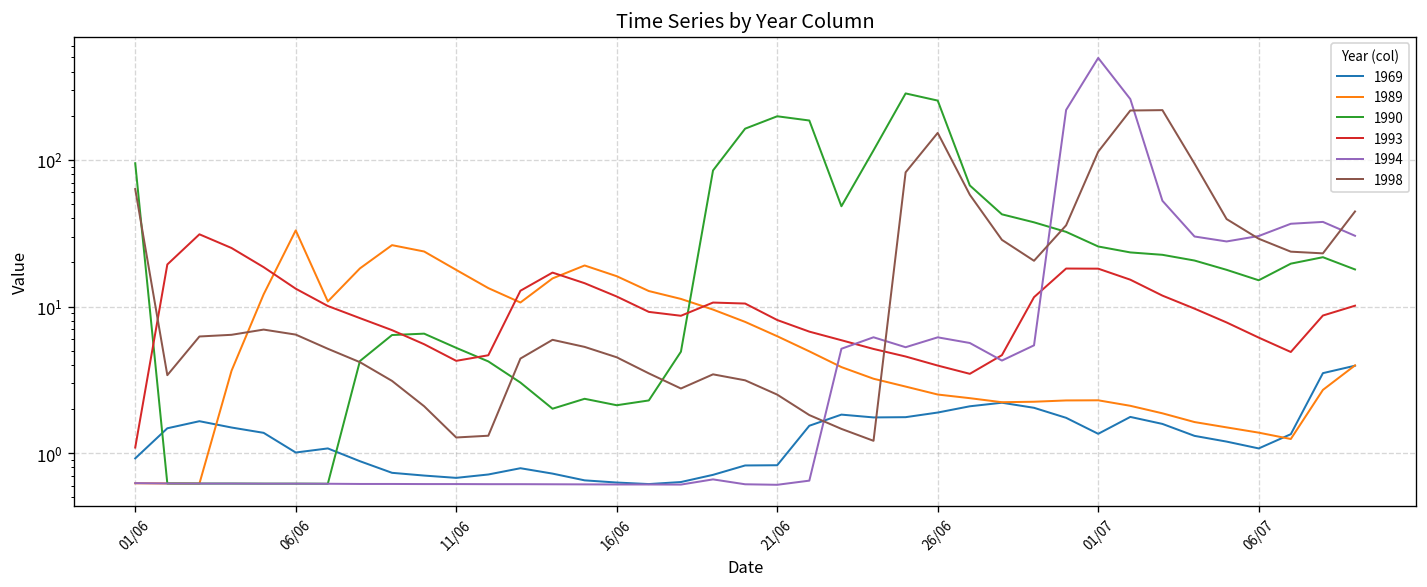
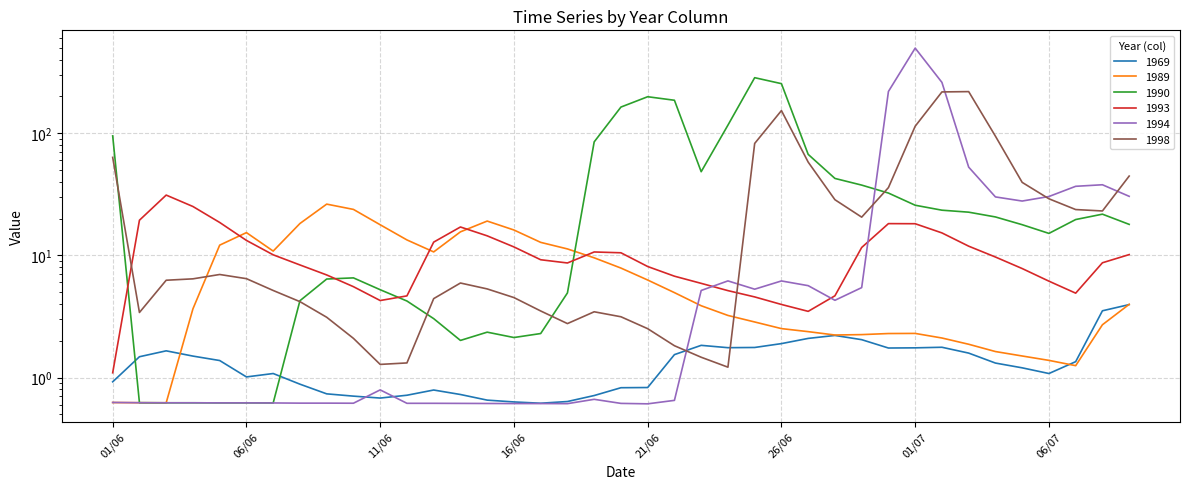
  {
    "1969": {
      "01/06": 0.9,
      "06/06": 1.0,
      "11/06": 0.7,
      "21/06": 0.8,
      "26/06": 1.9,
-     "01/07": 1.4,
+     "01/07": 1.7,
      "06/07": 1.1
    },
    "1989": {
-     "06/06": 33,
+     "06/06": 15,
      "11/06": 18,
      "16/06": 16,
      "21/06": 6,
      "26/06": 2.5,
      "01/07": 2.3,
      "06/07": 1.4
    },
    "1990": {
      "01/06": 90,
      "11/06": 5.2,
      "16/06": 2.1,
      "21/06": 200,
      "26/06": 250,
      "01/07": 26,
      "06/07": 15
    },
    "1993": {
      "01/06": 1.1,
      "06/06": 13,
      "11/06": 4.3,
      "16/06": 12,
      "21/06": 8,
      "26/06": 4.0,
      "01/07": 18,
      "06/07": 6
    },
    "1994": {
-     "11/06": 0.6,
+     "11/06": 0.8,
      "21/06": 0.6,
      "26/06": 6,
      "01/07": 500
    },
    "1998": {
      "01/06": 60,
      "06/06": 6,
      "11/06": 1.3,
      "16/06": 4.5,
      "21/06": 2.5,
      "26/06": 150,
      "01/07": 110
    }
  }
